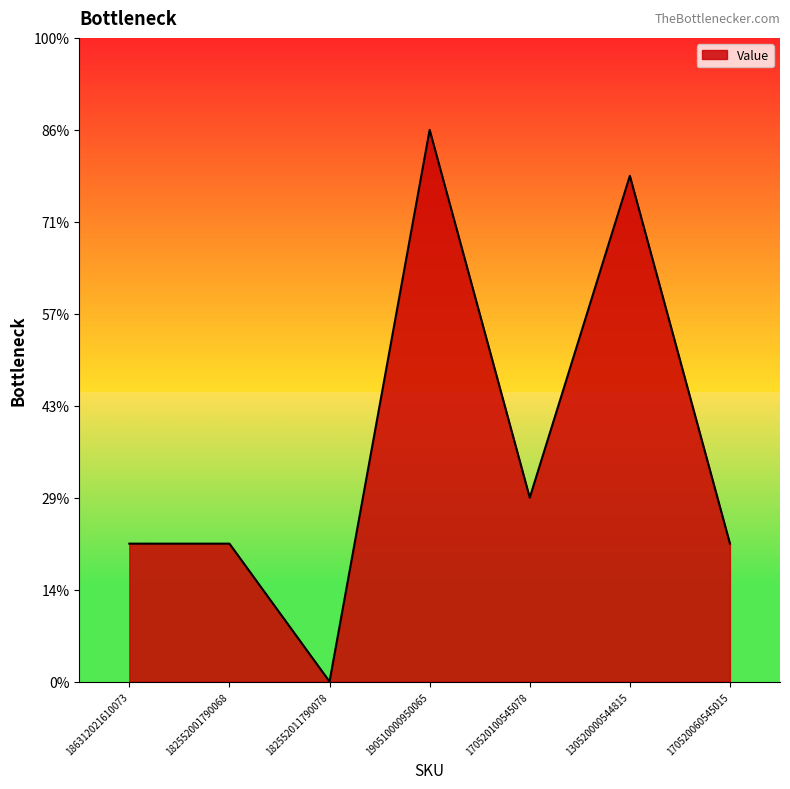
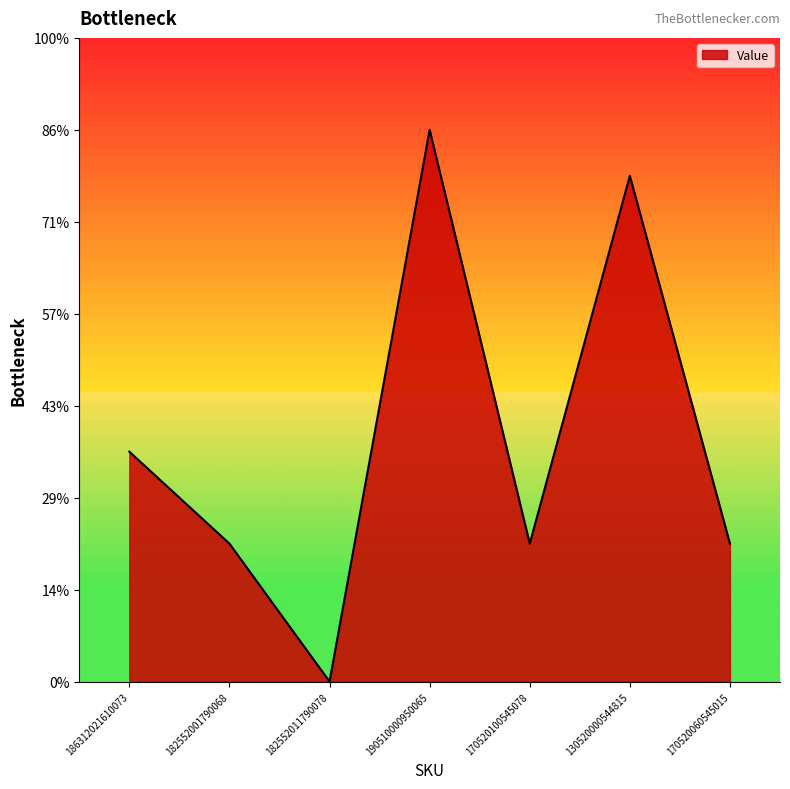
  {
-   "186312021610073": "21%",
+   "186312021610073": "36%",
    "182552001790068": "21%",
    "182552011790078": "0%",
    "190510000950065": "86%",
-   "170520100545078": "29%",
+   "170520100545078": "21%",
    "130520000544815": "79%",
    "170520060545015": "21%"
  }
